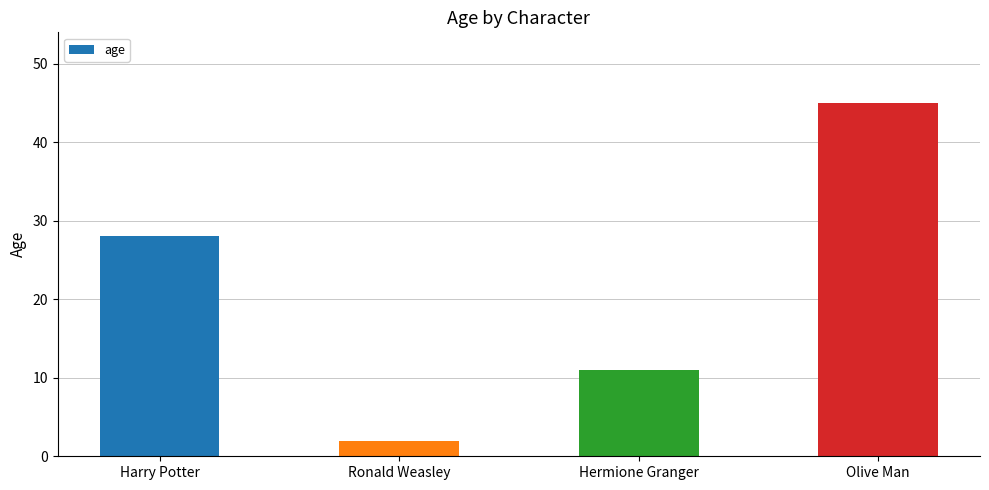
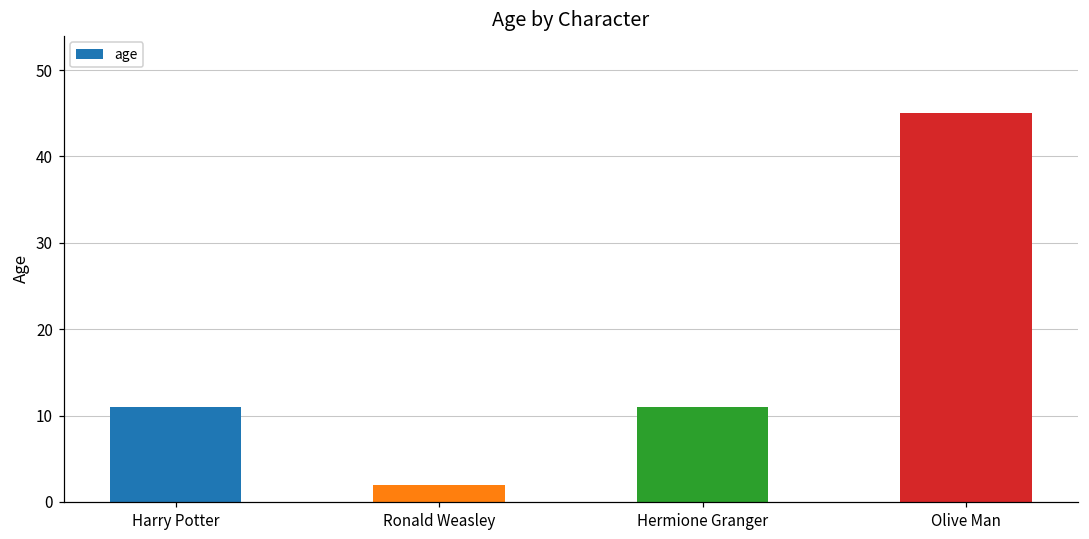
  {
-   "Harry Potter": 28,
+   "Harry Potter": 11,
    "Ronald Weasley": 2,
    "Hermione Granger": 11,
    "Olive Man": 45
  }
